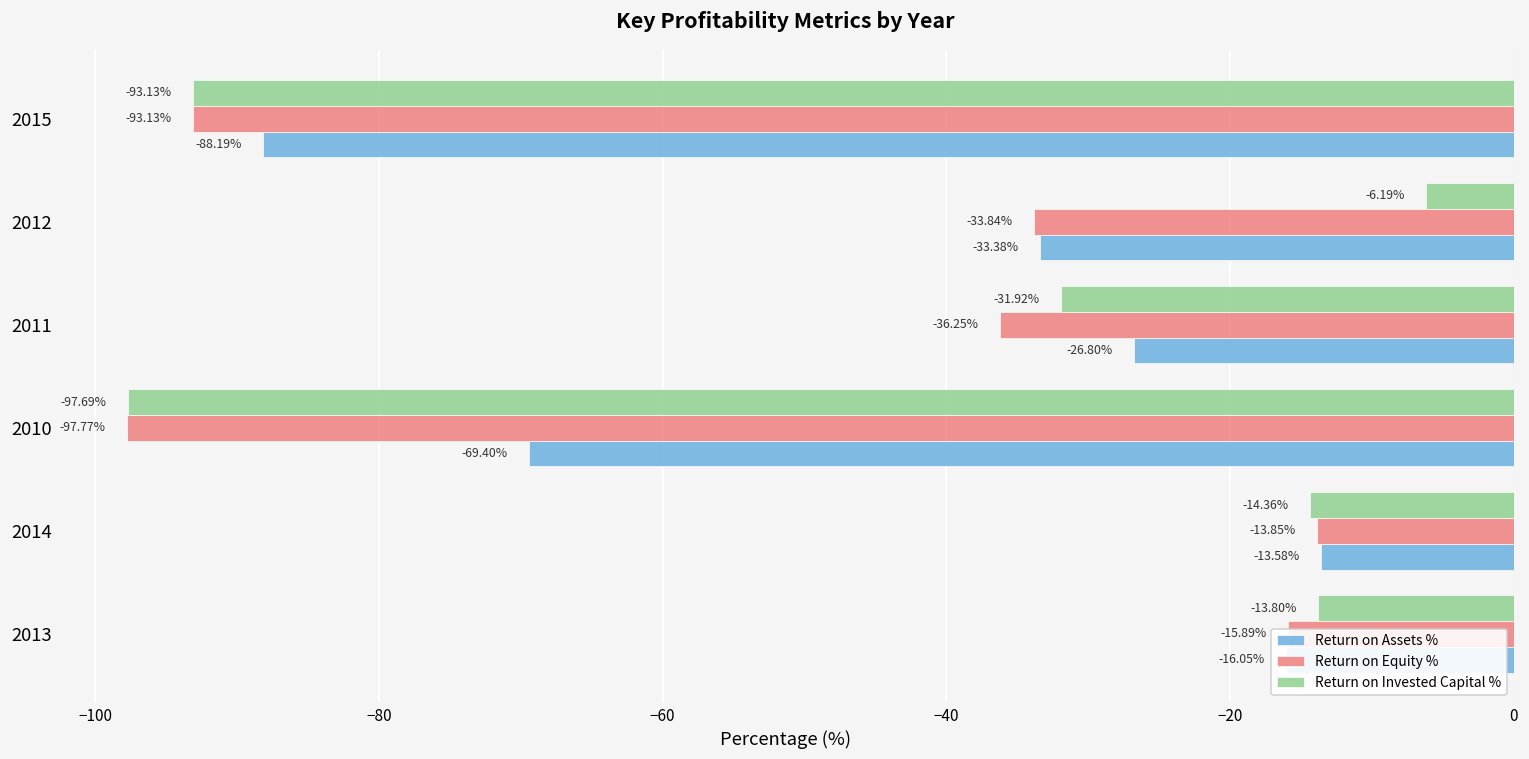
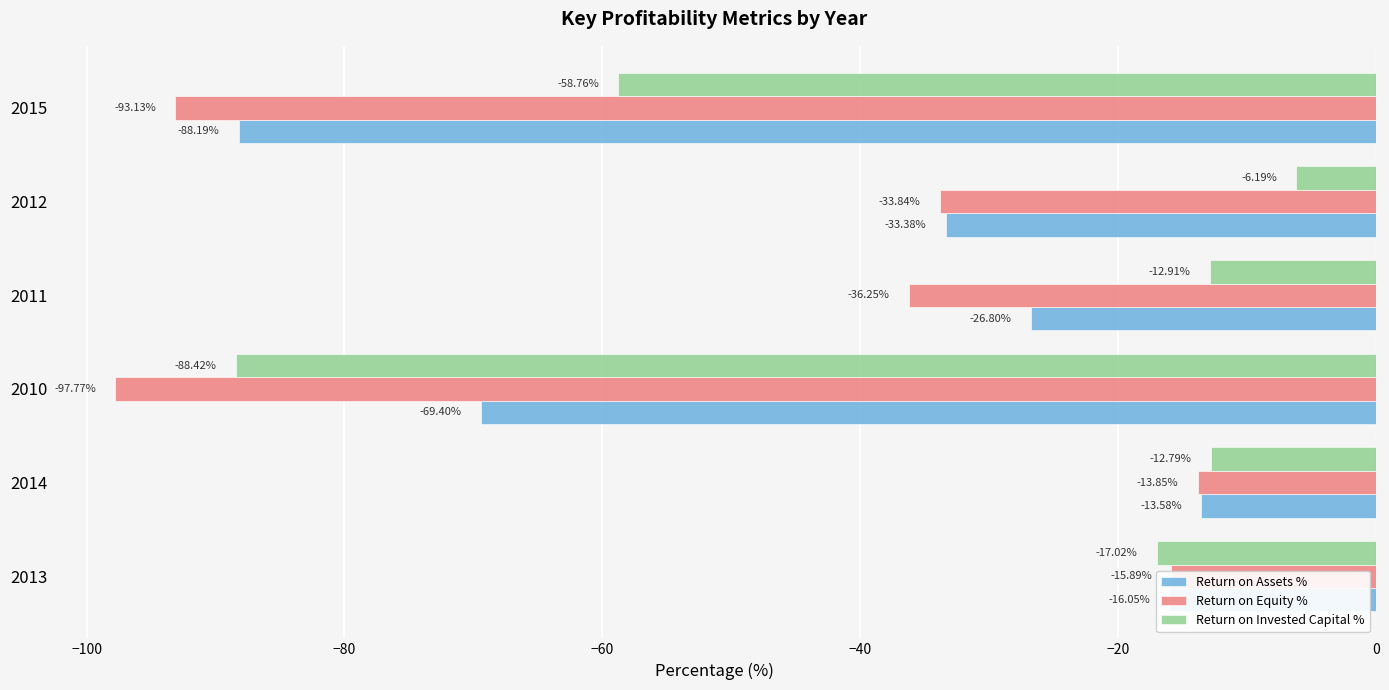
  {
    "Return on Assets %": {
      "2015": "-88.19%",
      "2012": "-33.38%",
      "2011": "-26.80%",
      "2010": "-69.40%",
      "2014": "-13.58%"
    },
    "Return on Equity %": {
      "2015": "-93.13%",
      "2012": "-33.84%",
      "2011": "-36.25%",
      "2010": "-97.77%",
      "2014": "-13.85%"
    },
    "Return on Invested Capital %": {
-     "2015": "-93.13%",
+     "2015": "-58.76%",
      "2012": "-6.19%",
-     "2011": "-31.92%",
-     "2010": "-97.69%",
-     "2014": "-14.36%",
-     "2013": "-13.80%"
+     "2011": "-12.91%",
+     "2010": "-88.42%",
+     "2014": "-12.79%",
+     "2013": "-17.02%"
    }
  }
